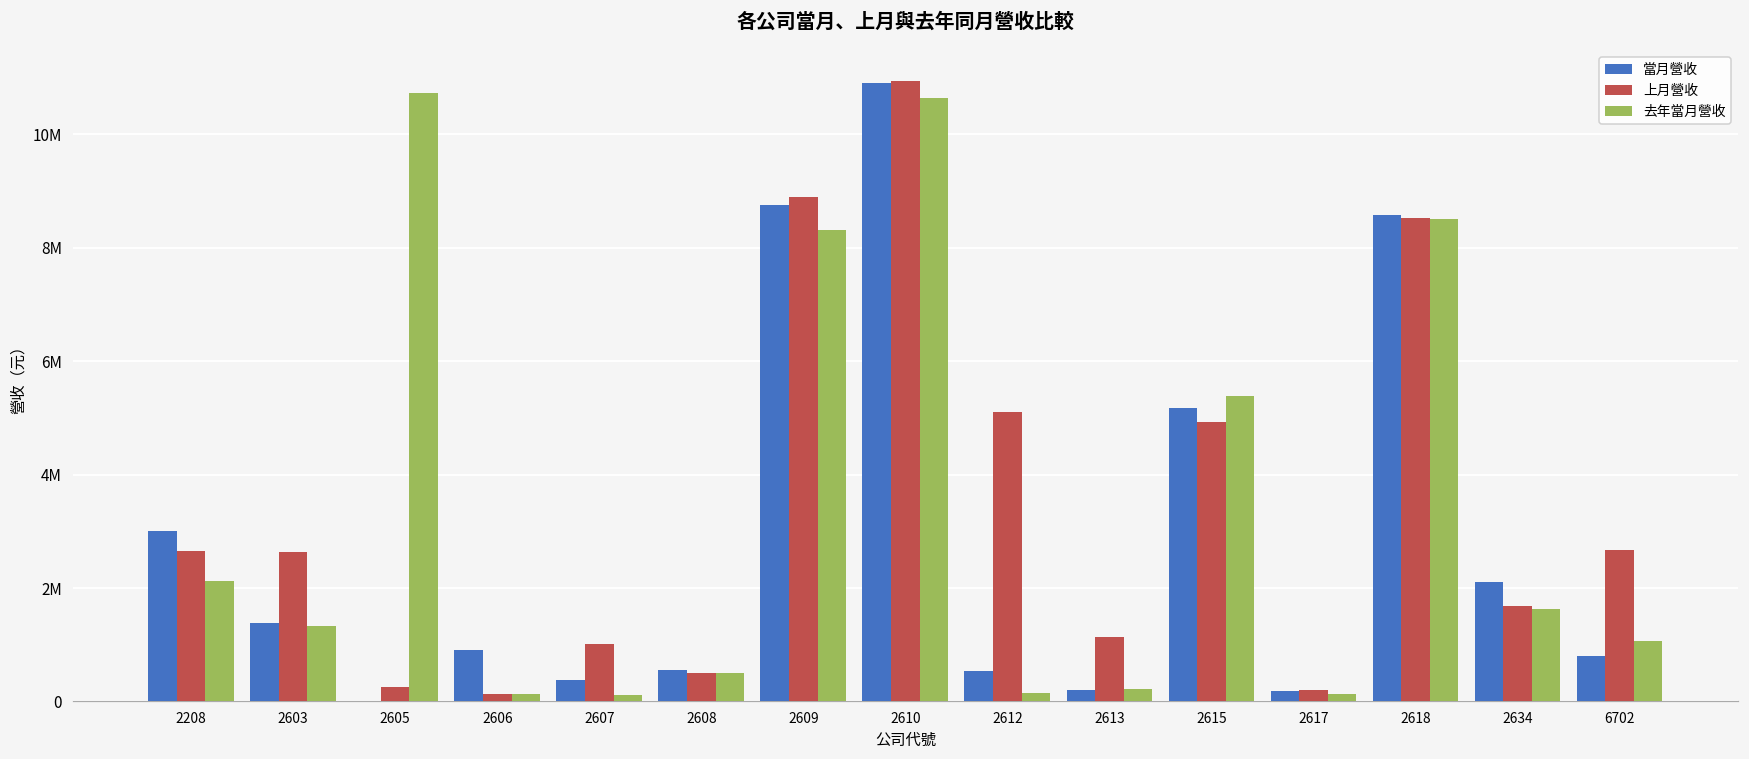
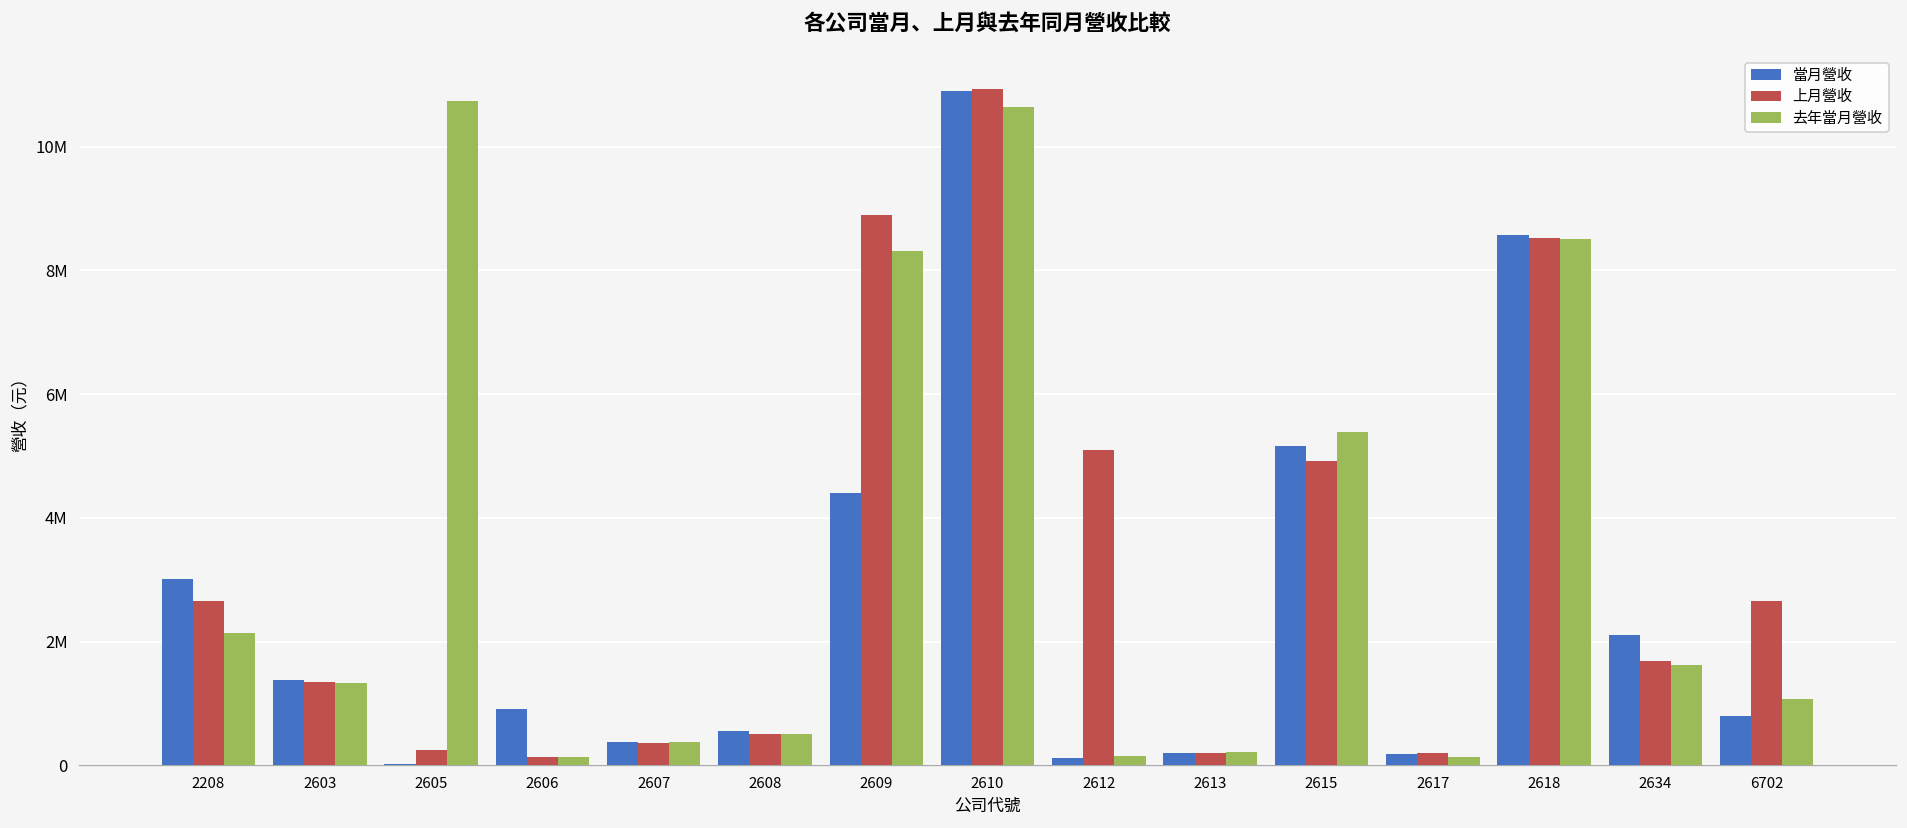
  {
    "當月營收": {
      "2208": 3000000,
      "2603": 1400000,
      "2606": 900000,
      "2607": 400000,
      "2608": 600000,
-     "2609": 8800000,
+     "2609": 4400000,
      "2610": 10900000,
-     "2612": 500000,
+     "2612": 100000,
      "2613": 200000,
      "2615": 5200000,
      "2617": 200000,
      "2618": 8600000,
      "2634": 2100000,
      "6702": 800000
    },
    "上月營收": {
      "2208": 2700000,
-     "2603": 2600000,
+     "2603": 1300000,
      "2605": 200000,
      "2606": 100000,
-     "2607": 1000000,
+     "2607": 400000,
      "2608": 500000,
      "2609": 8900000,
      "2610": 10900000,
      "2612": 5100000,
-     "2613": 1100000,
+     "2613": 200000,
      "2615": 4900000,
      "2617": 200000,
      "2618": 8500000,
      "2634": 1700000,
      "6702": 2700000
    },
    "去年當月營收": {
      "2208": 2100000,
      "2603": 1300000,
      "2605": 10700000,
      "2606": 100000,
-     "2607": 100000,
+     "2607": 400000,
      "2608": 500000,
      "2609": 8300000,
      "2610": 10600000,
      "2612": 200000,
      "2613": 200000,
      "2615": 5400000,
      "2617": 100000,
      "2618": 8500000,
      "2634": 1600000,
      "6702": 1100000
    }
  }
